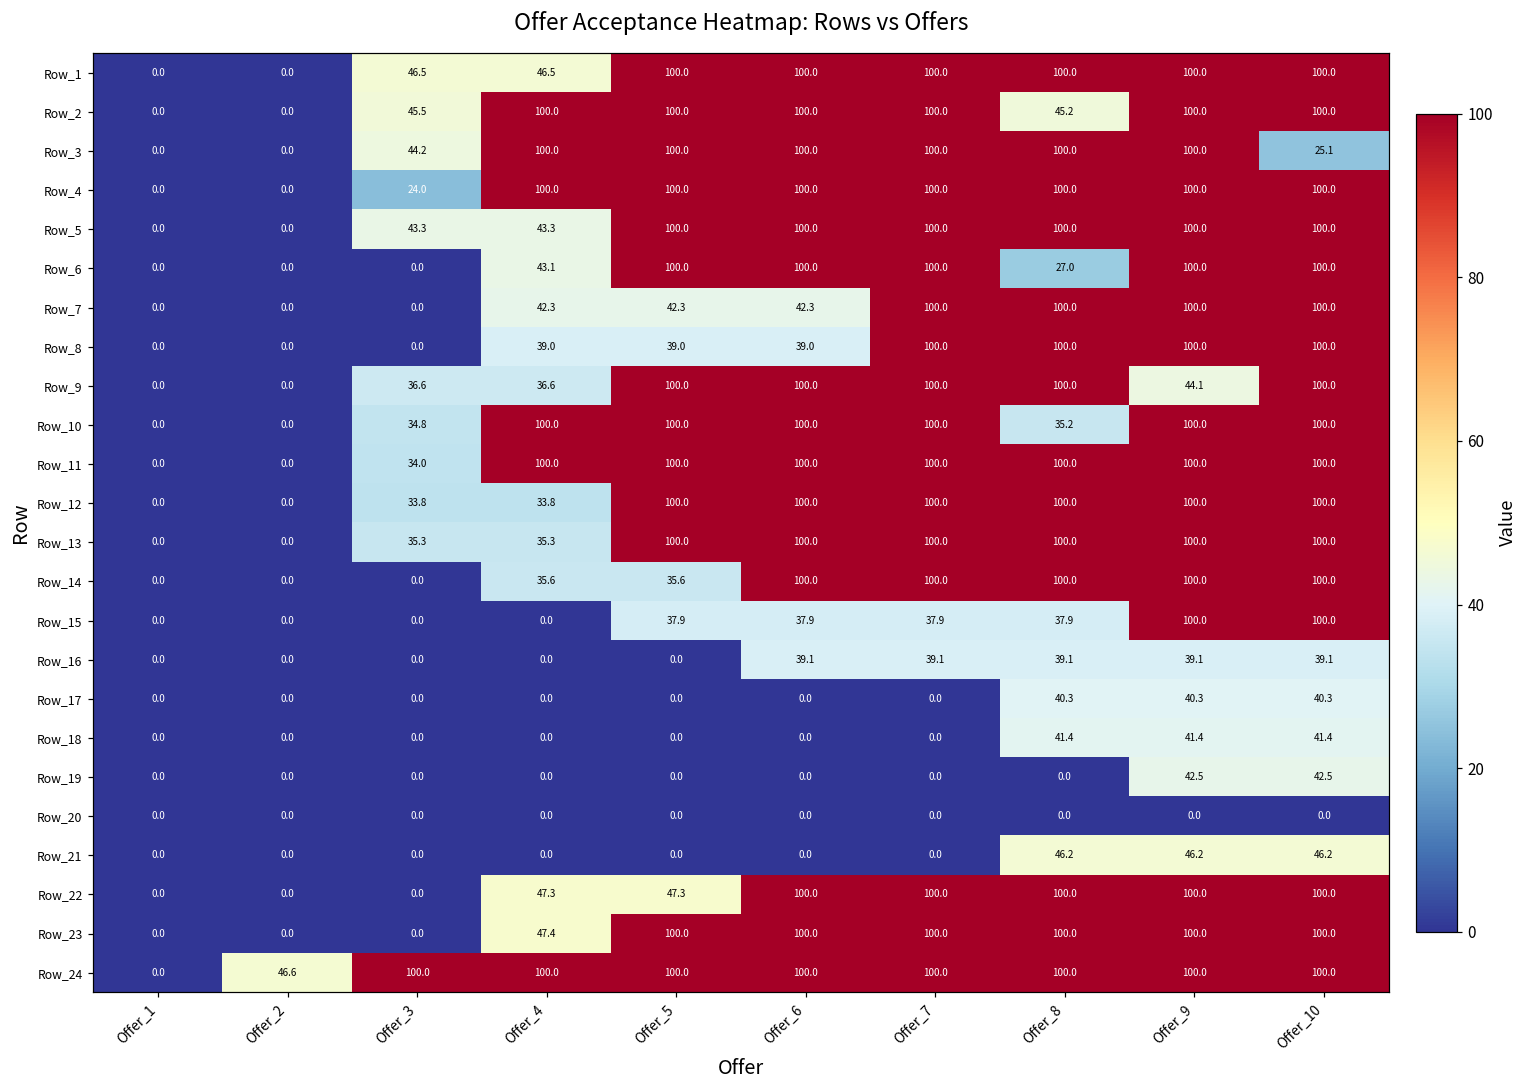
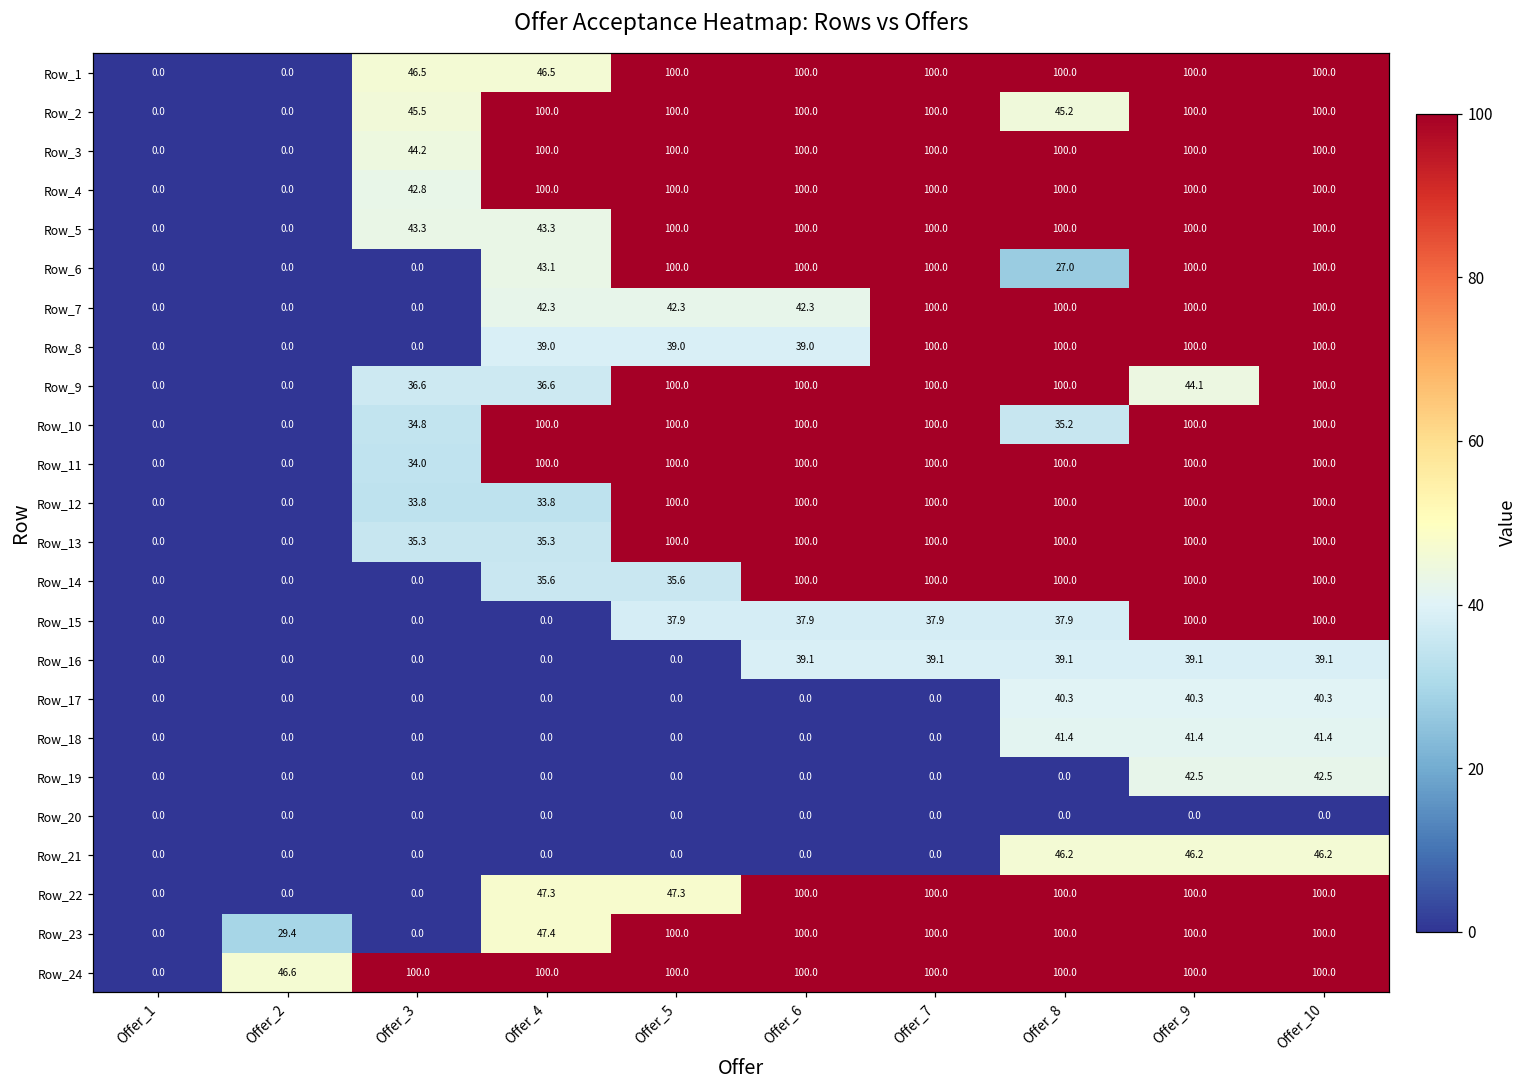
  {
    "Row_3": {
      "Offer_1": 0.0,
      "Offer_2": 0.0,
      "Offer_3": 44.2,
      "Offer_4": 100.0,
      "Offer_5": 100.0,
      "Offer_6": 100.0,
      "Offer_7": 100.0,
      "Offer_8": 100.0,
      "Offer_9": 100.0,
-     "Offer_10": 25.1
+     "Offer_10": 100.0
    },
    "Row_4": {
      "Offer_1": 0.0,
      "Offer_2": 0.0,
-     "Offer_3": 24.0,
+     "Offer_3": 42.8,
      "Offer_4": 100.0,
      "Offer_5": 100.0,
      "Offer_6": 100.0,
      "Offer_7": 100.0,
      "Offer_8": 100.0,
      "Offer_9": 100.0,
      "Offer_10": 100.0
    },
    "Row_23": {
      "Offer_1": 0.0,
-     "Offer_2": 0.0,
+     "Offer_2": 29.4,
      "Offer_3": 0.0,
      "Offer_4": 47.4,
      "Offer_5": 100.0,
      "Offer_6": 100.0,
      "Offer_7": 100.0,
      "Offer_8": 100.0,
      "Offer_9": 100.0,
      "Offer_10": 100.0
    }
  }
